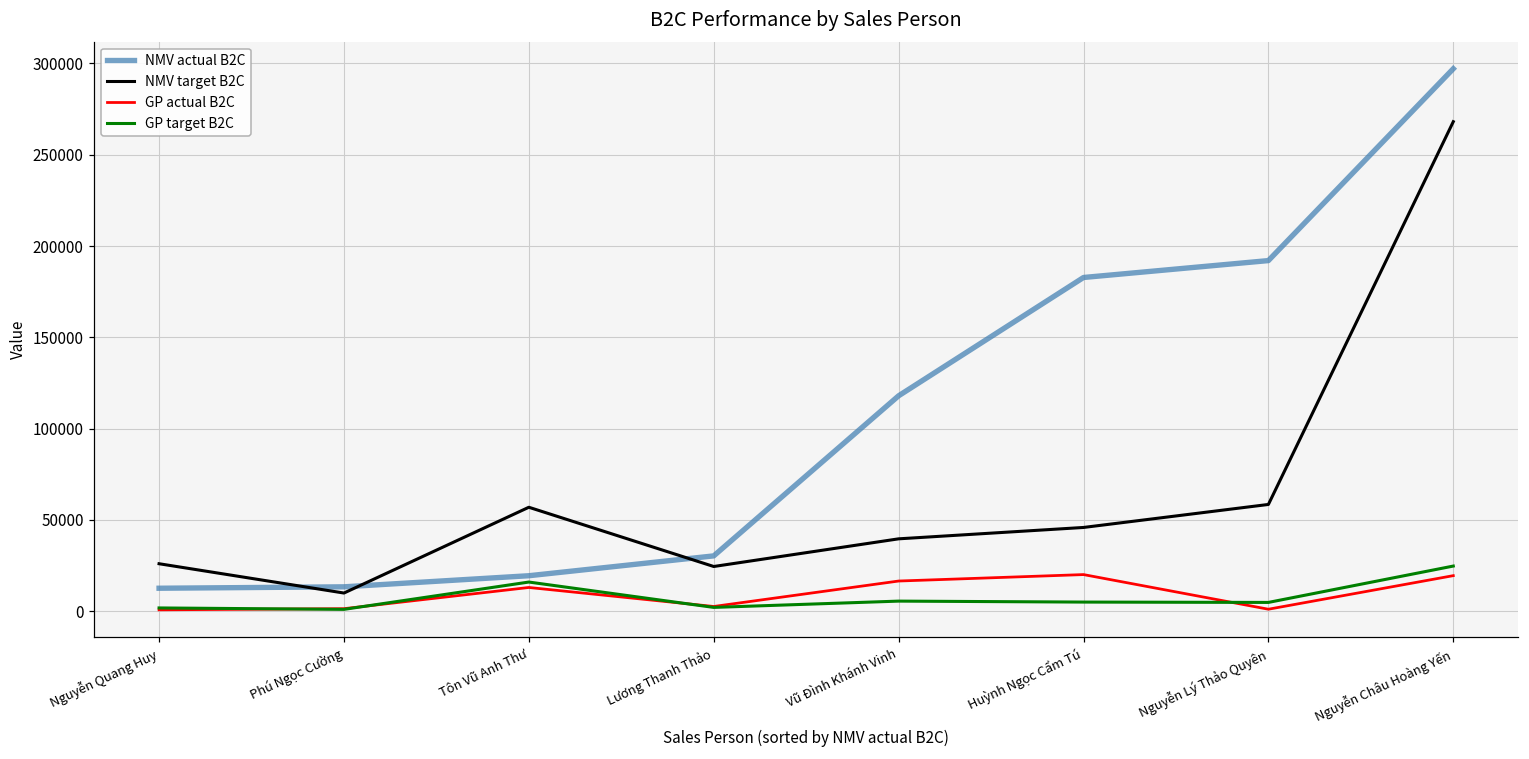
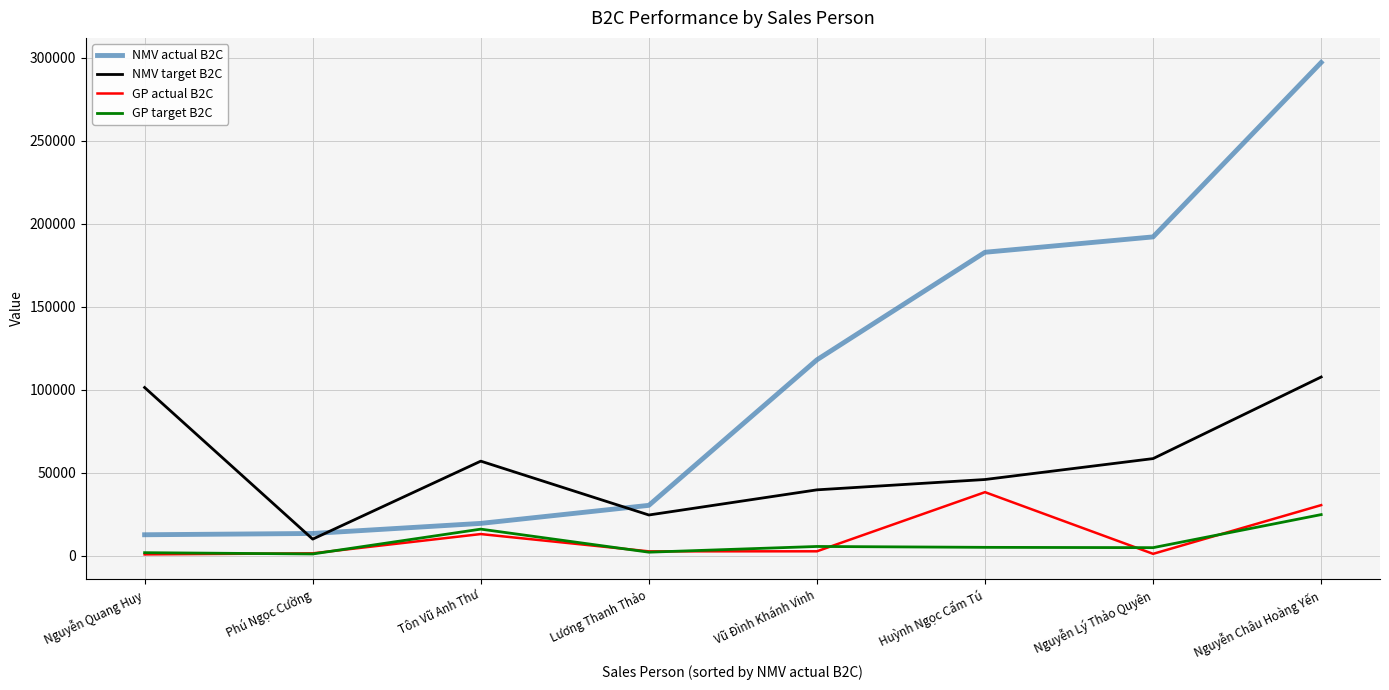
  {
    "NMV actual B2C": {
      "Nguyễn Quang Huy": 13000,
      "Phú Ngọc Cường": 13000,
      "Tôn Vũ Anh Thư": 19000,
      "Lương Thanh Thảo": 30000,
      "Vũ Đình Khánh Vinh": 118000,
      "Huỳnh Ngọc Cẩm Tú": 183000,
      "Nguyễn Lý Thảo Quyên": 192000,
      "Nguyễn Châu Hoàng Yến": 297000
    },
    "NMV target B2C": {
-     "Nguyễn Quang Huy": 26000,
+     "Nguyễn Quang Huy": 101000,
      "Phú Ngọc Cường": 10000,
      "Tôn Vũ Anh Thư": 57000,
      "Lương Thanh Thảo": 25000,
      "Vũ Đình Khánh Vinh": 40000,
      "Huỳnh Ngọc Cẩm Tú": 46000,
      "Nguyễn Lý Thảo Quyên": 59000,
-     "Nguyễn Châu Hoàng Yến": 268000
+     "Nguyễn Châu Hoàng Yến": 108000
    },
    "GP actual B2C": {
      "Tôn Vũ Anh Thư": 13000,
-     "Vũ Đình Khánh Vinh": 17000,
-     "Huỳnh Ngọc Cẩm Tú": 20000,
+     "Vũ Đình Khánh Vinh": 3000,
+     "Huỳnh Ngọc Cẩm Tú": 38000,
      "Nguyễn Lý Thảo Quyên": 1000,
-     "Nguyễn Châu Hoàng Yến": 20000
+     "Nguyễn Châu Hoàng Yến": 30000
    },
    "GP target B2C": {
      "Tôn Vũ Anh Thư": 16000,
      "Vũ Đình Khánh Vinh": 6000,
      "Huỳnh Ngọc Cẩm Tú": 5000,
      "Nguyễn Lý Thảo Quyên": 5000,
      "Nguyễn Châu Hoàng Yến": 25000
    }
  }
